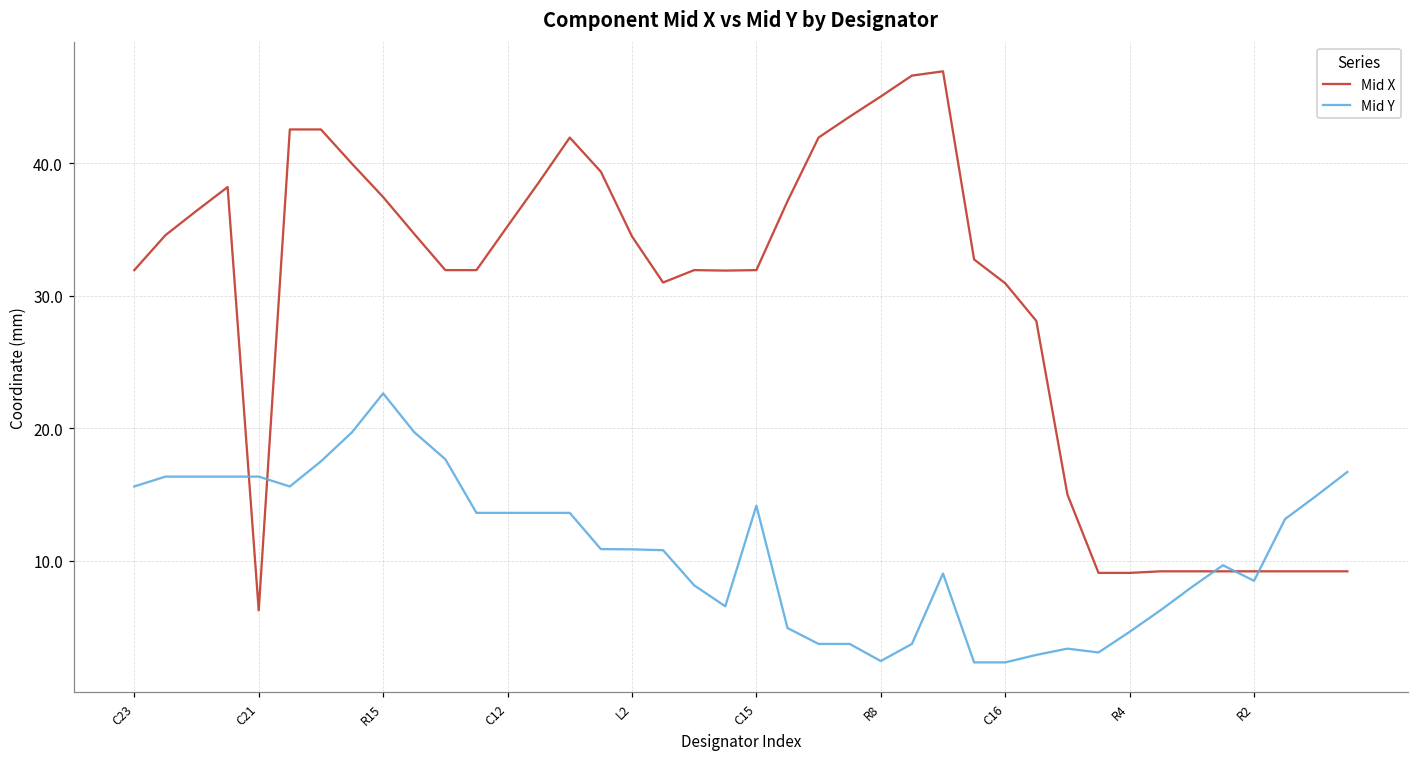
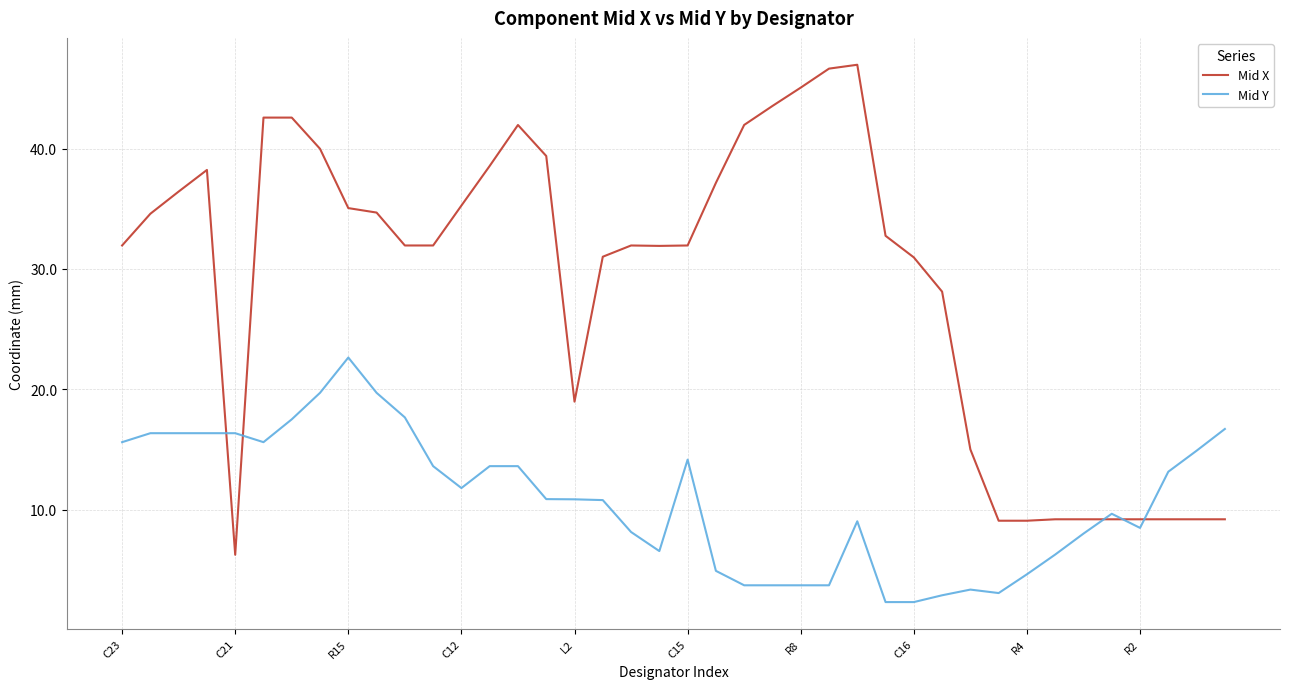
  {
    "Mid X": {
      "C23": 31.9,
      "C21": 6.2,
-     "R15": 37.5,
+     "R15": 35.0,
      "C12": 35.3,
-     "L2": 34.5,
+     "L2": 19.0,
      "C15": 31.9,
      "R8": 45.1,
      "C16": 31.0,
      "R4": 9.1,
      "R2": 9.2
    },
    "Mid Y": {
      "C23": 15.6,
      "C21": 16.3,
      "R15": 22.6,
-     "C12": 13.6,
+     "C12": 11.8,
      "L2": 10.9,
      "C15": 14.2,
-     "R8": 2.4,
+     "R8": 3.7,
      "C16": 2.3,
      "R4": 4.6,
      "R2": 8.5
    }
  }
